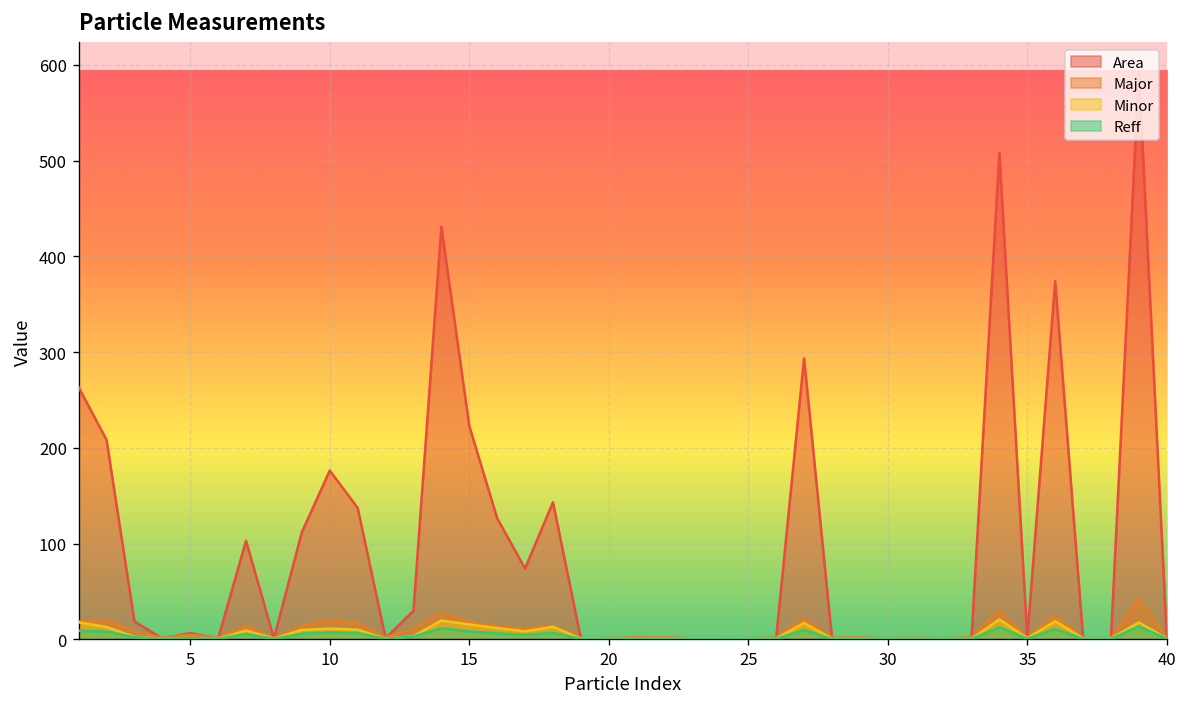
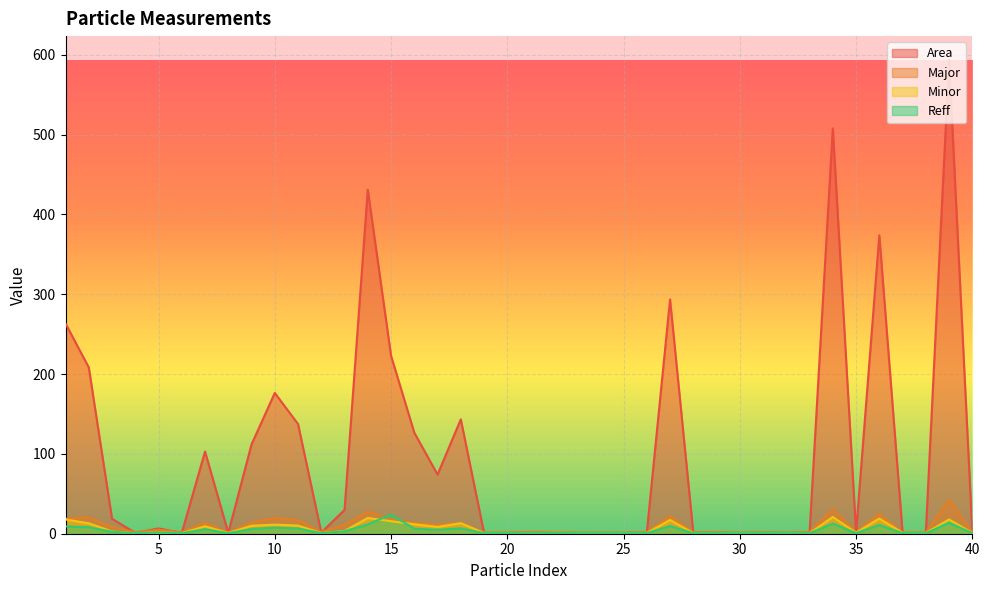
  {
    "Reff": {
      "10": 10,
-     "15": 10
+     "15": 20
    }
  }
